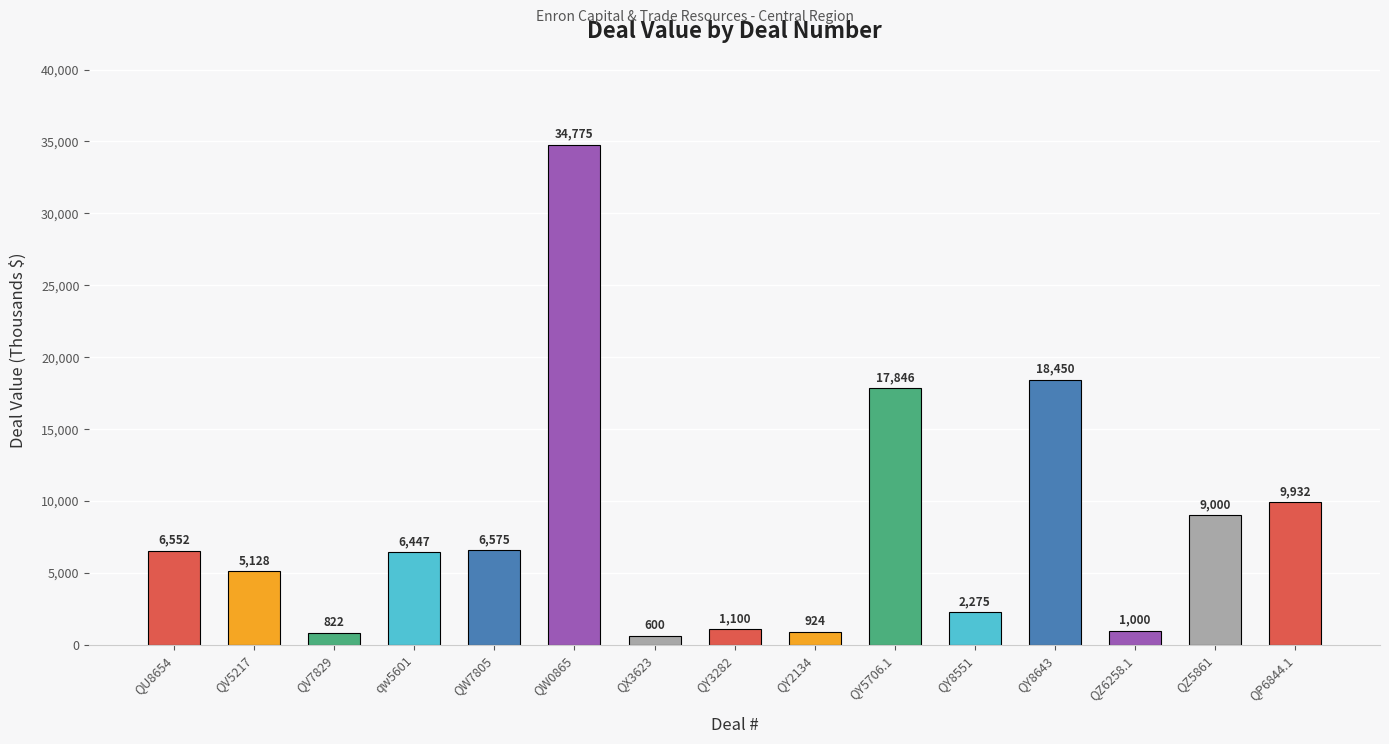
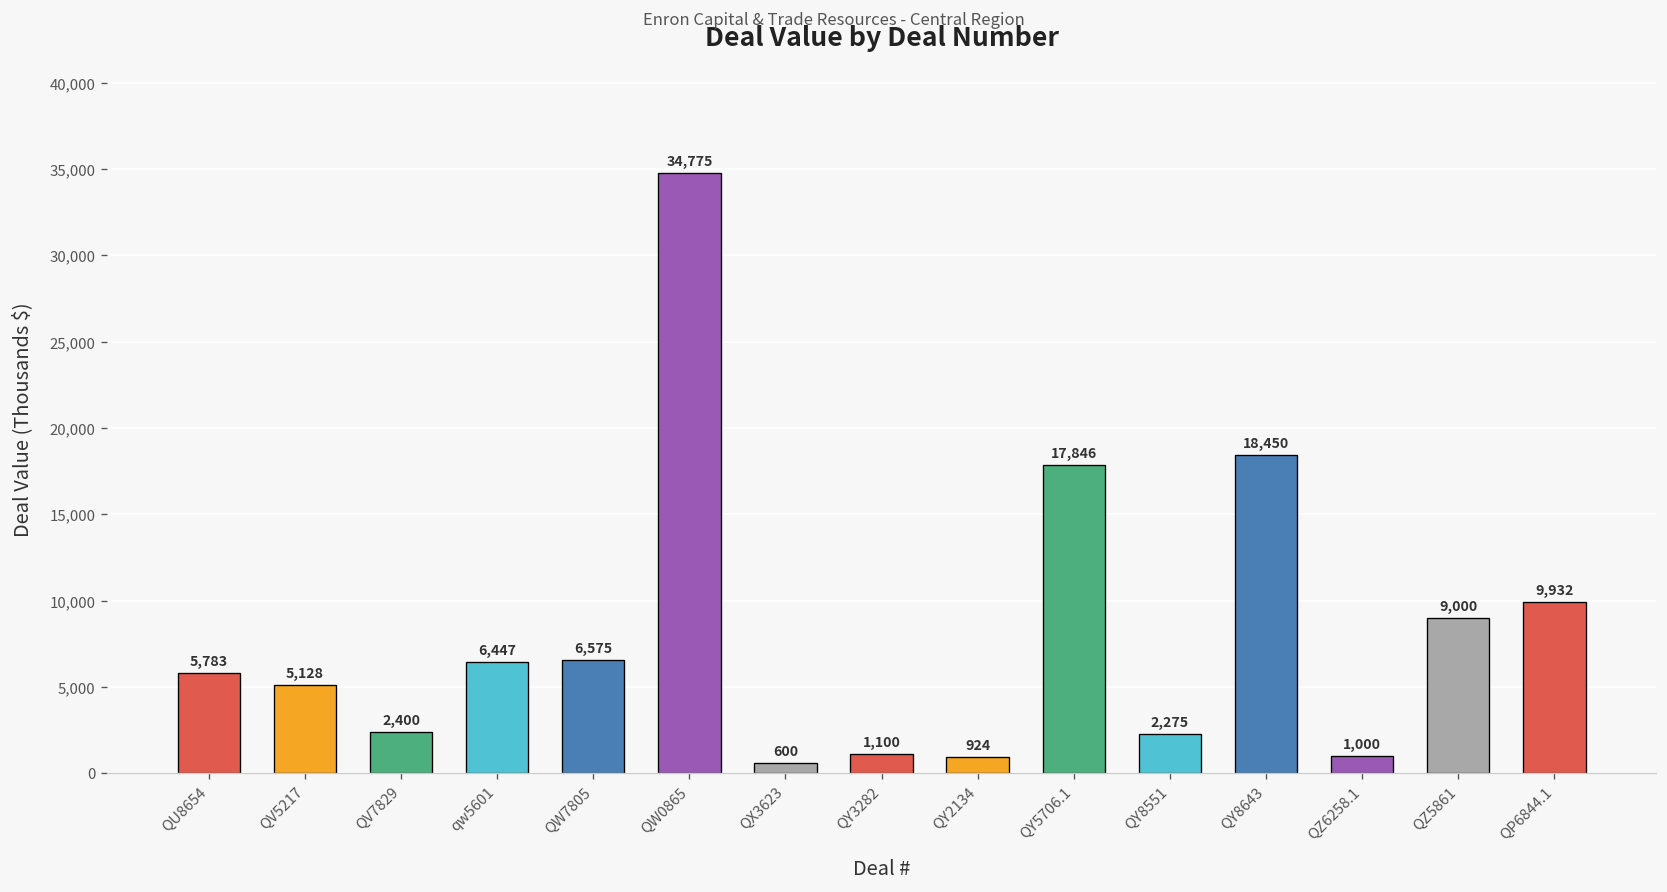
  {
-   "QU8654": "6,552",
+   "QU8654": "5,783",
    "QV5217": "5,128",
-   "QV7829": "822",
+   "QV7829": "2,400",
    "qw5601": "6,447",
    "QW7805": "6,575",
    "QW0865": "34,775",
    "QX3623": "600",
    "QY3282": "1,100",
    "QY2134": "924",
    "QY5706.1": "17,846",
    "QY8551": "2,275",
    "QY8643": "18,450",
    "QZ6258.1": "1,000",
    "QZ5861": "9,000",
    "QP6844.1": "9,932"
  }
